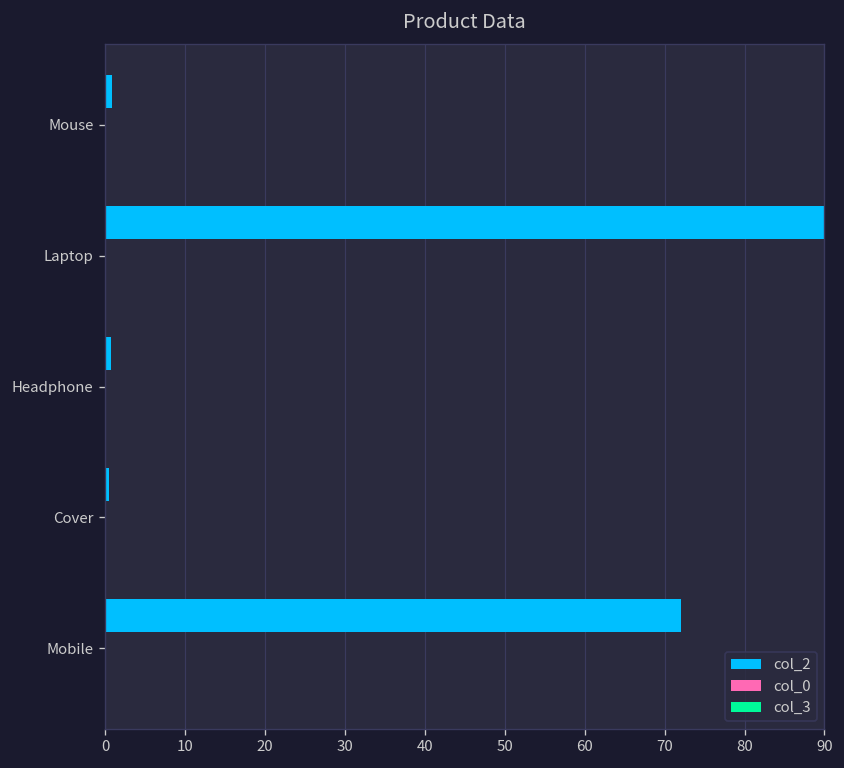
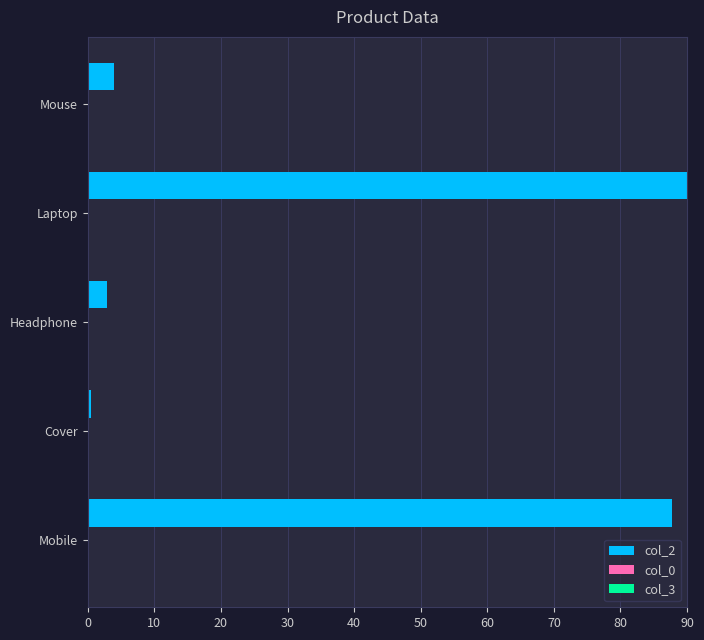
  {
    "col_2": {
-     "Mouse": 1,
+     "Mouse": 4,
      "Laptop": 90,
-     "Headphone": 1,
+     "Headphone": 3,
      "Cover": 0,
-     "Mobile": 72
+     "Mobile": 88
    }
  }
